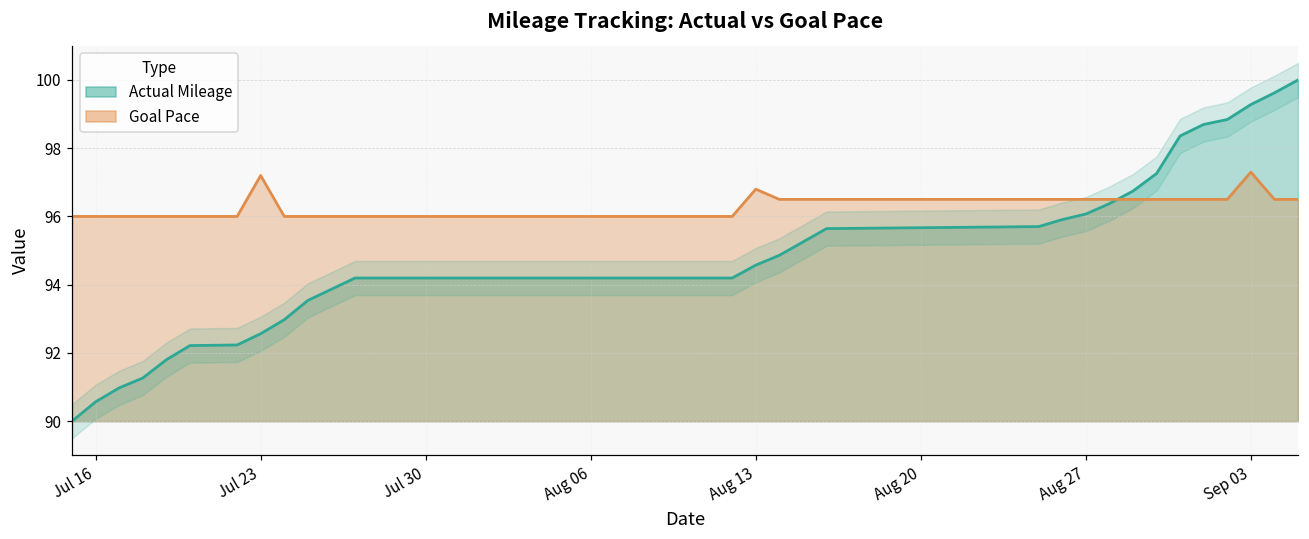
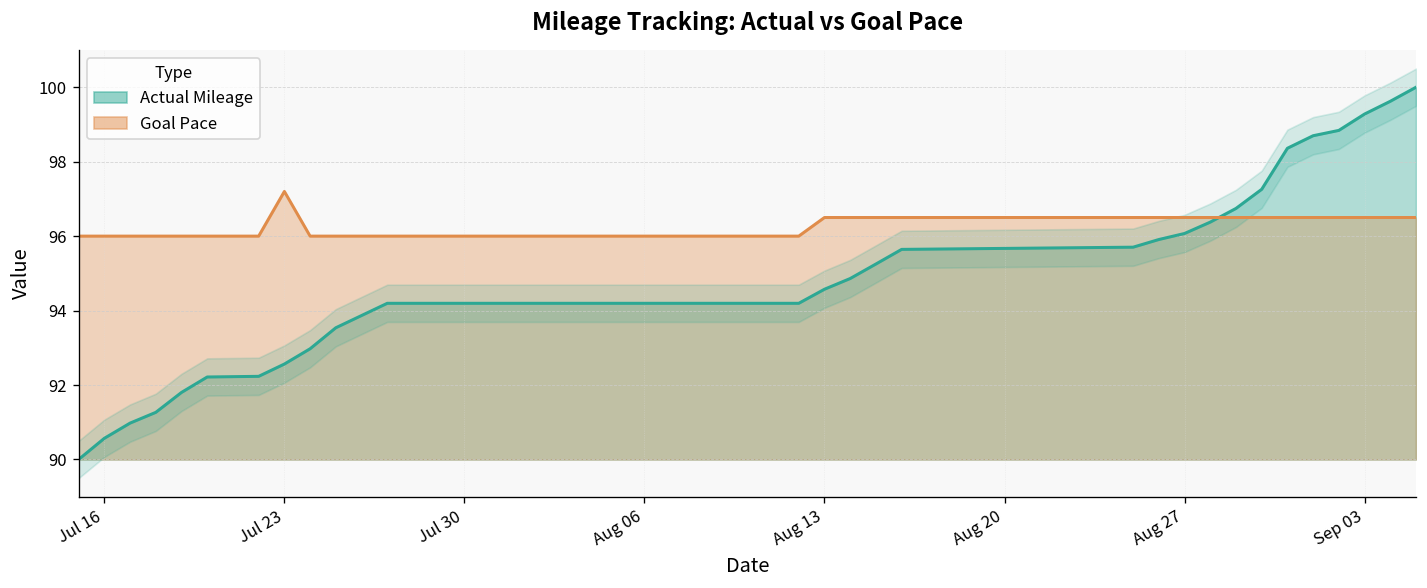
  {
    "Goal Pace": {
      "Jul 16": 96.0,
      "Jul 23": 97.2,
-     "Aug 13": 96.8,
-     "Sep 03": 97.3
+     "Aug 13": 96.5,
+     "Sep 03": 96.5
    }
  }
